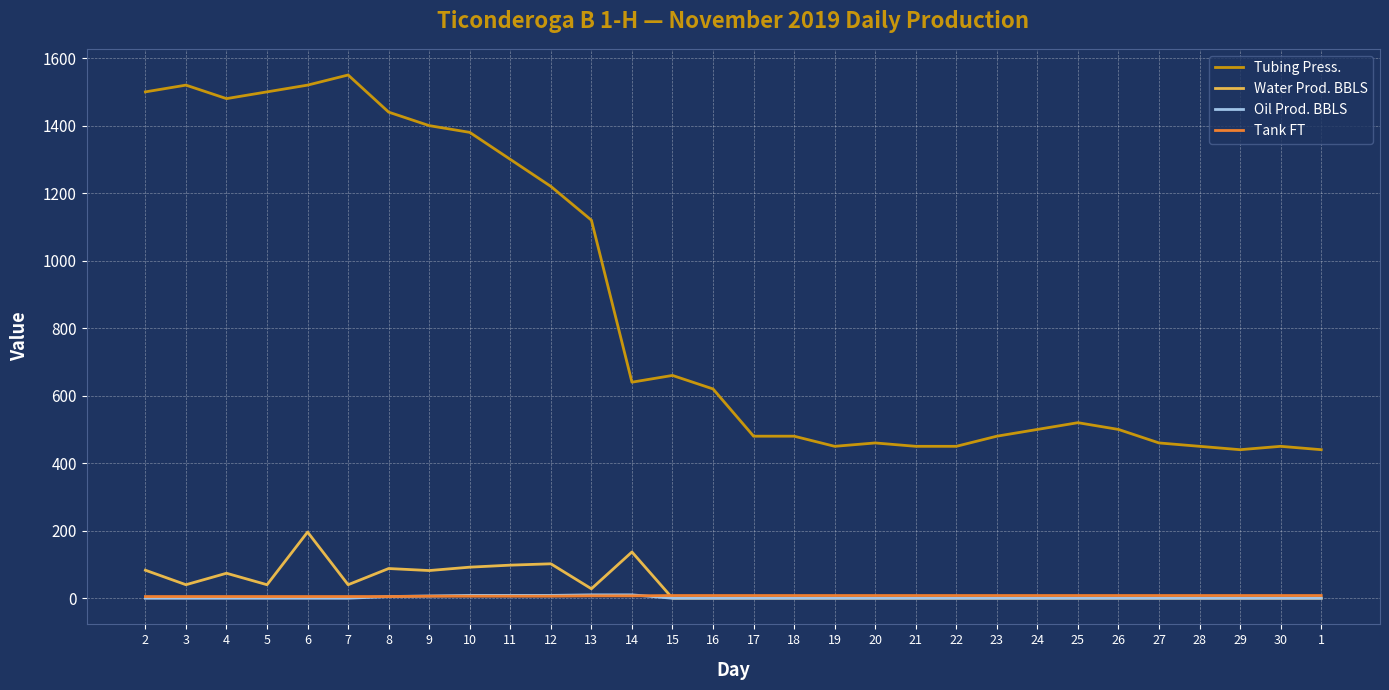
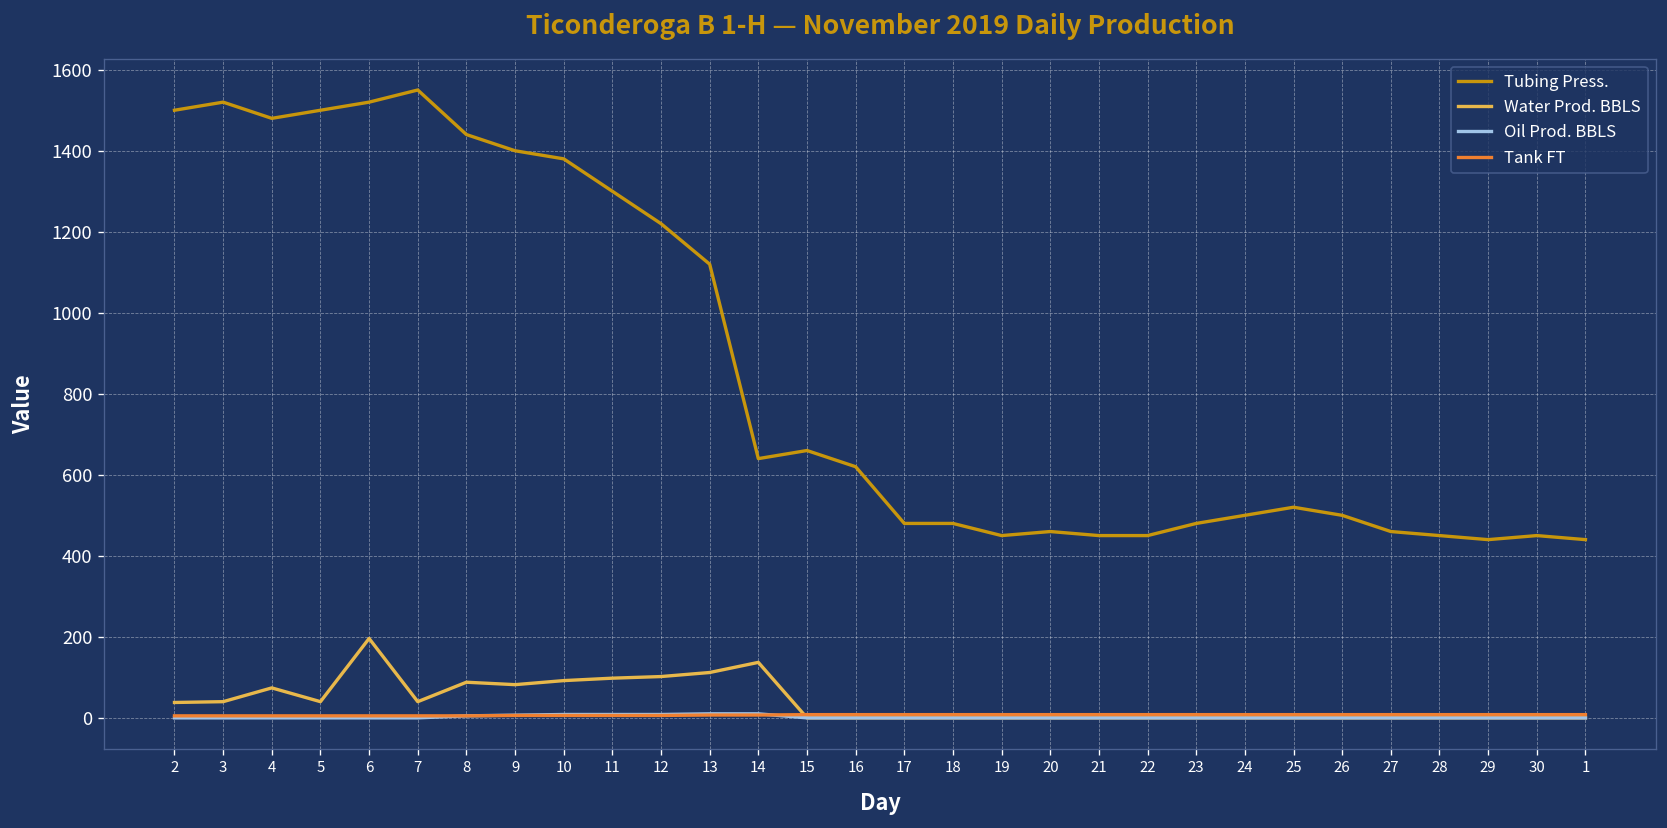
  {
    "Water Prod. BBLS": {
-     "2": 80,
+     "2": 40,
      "3": 40,
      "4": 70,
      "5": 40,
      "6": 200,
      "7": 40,
      "8": 90,
      "9": 80,
      "10": 90,
      "11": 100,
      "12": 100,
-     "13": 30,
+     "13": 110,
      "14": 140
    }
  }
